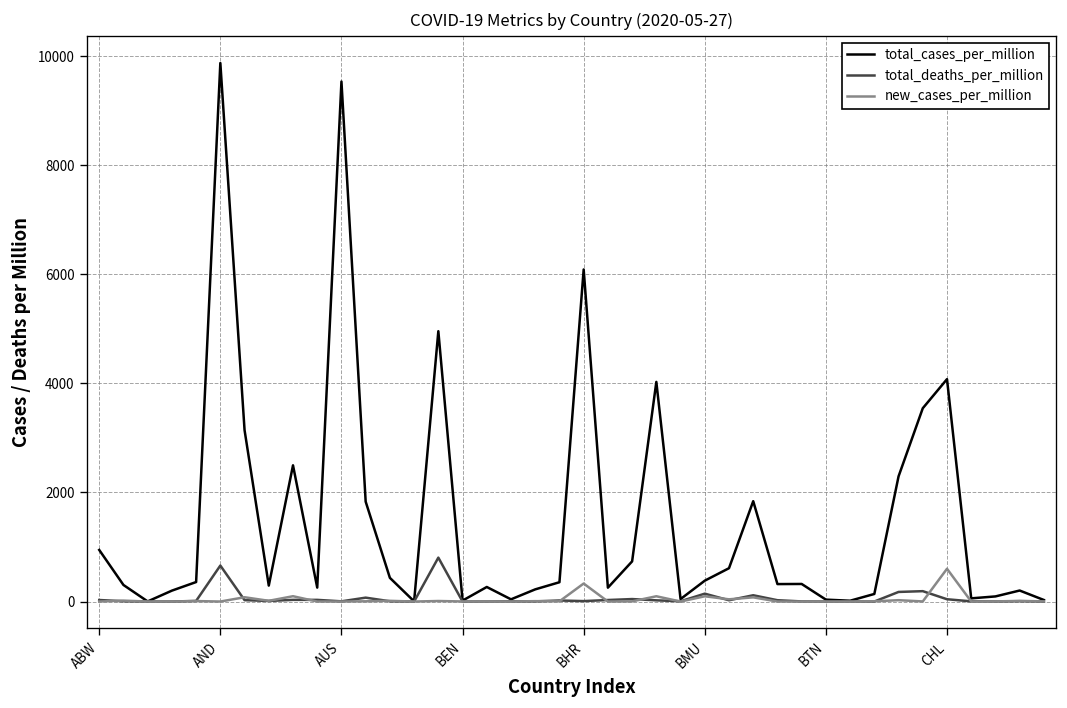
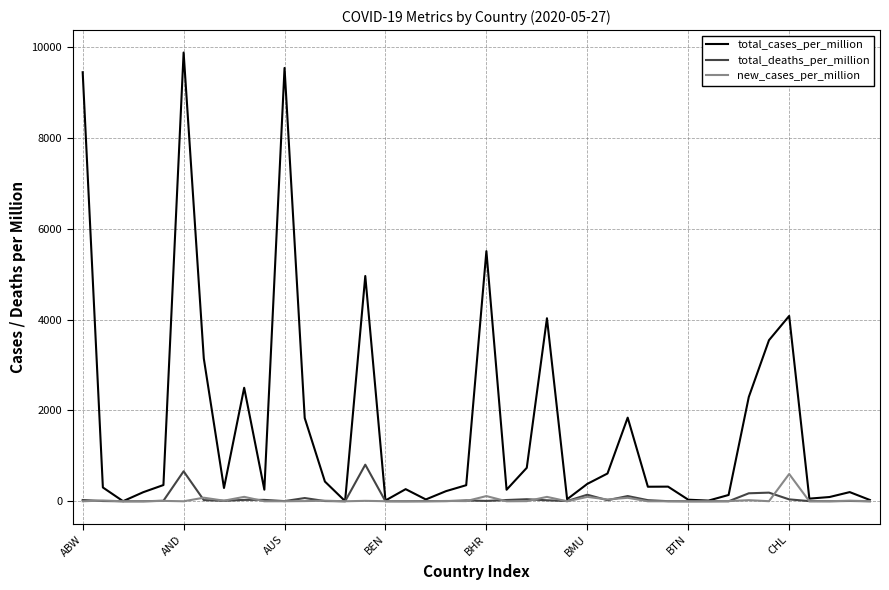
  {
    "total_cases_per_million": {
-     "ABW": 900,
+     "ABW": 9400,
      "AND": 9900,
      "AUS": 9500,
-     "BHR": 6100,
+     "BHR": 5500,
      "BMU": 400,
      "CHL": 4100
    },
    "total_deaths_per_million": {
      "AND": 700,
      "BHR": 0,
      "CHL": 0
    },
    "new_cases_per_million": {
      "AND": 0,
-     "BHR": 300,
+     "BHR": 100,
      "CHL": 600
    }
  }
